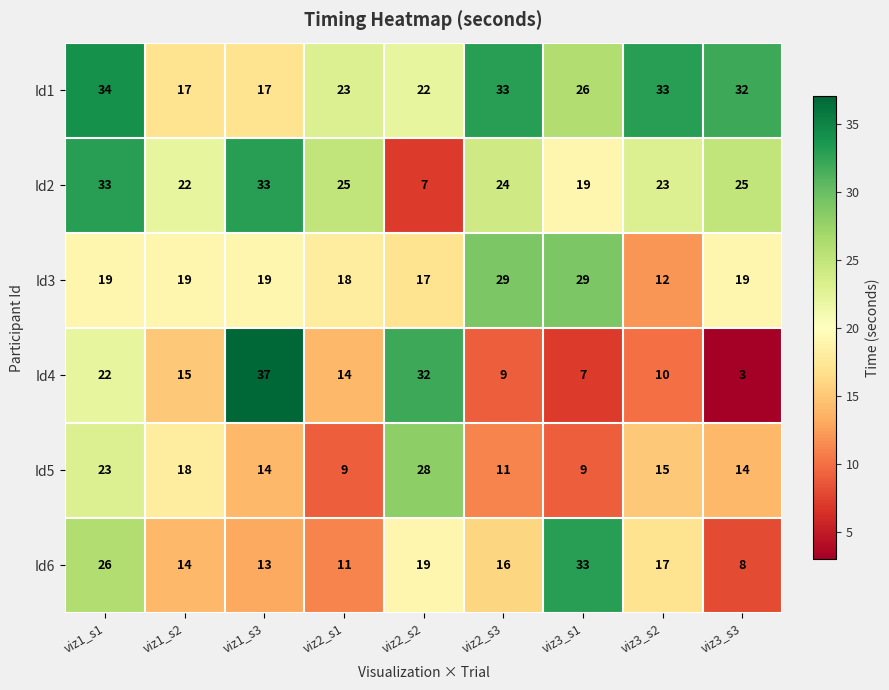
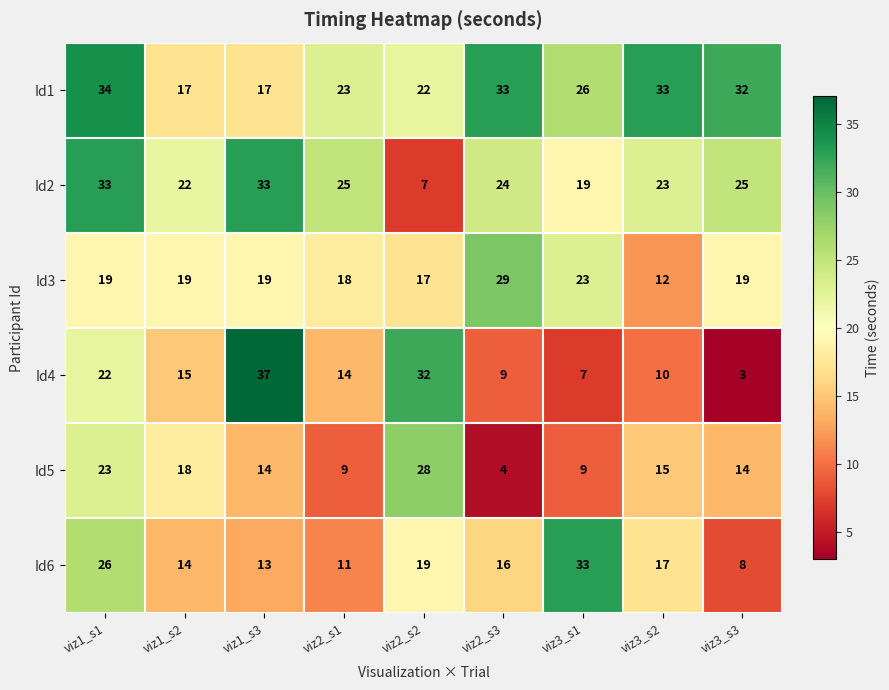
  {
    "Id1": {
      "viz1_s1": 34,
      "viz1_s2": 17,
      "viz1_s3": 17,
      "viz2_s1": 23,
      "viz2_s2": 22,
      "viz2_s3": 33,
      "viz3_s1": 26,
      "viz3_s2": 33,
      "viz3_s3": 32
    },
    "Id2": {
      "viz1_s1": 33,
      "viz1_s2": 22,
      "viz1_s3": 33,
      "viz2_s1": 25,
      "viz2_s2": 7,
      "viz2_s3": 24,
      "viz3_s1": 19,
      "viz3_s2": 23,
      "viz3_s3": 25
    },
    "Id3": {
      "viz1_s1": 19,
      "viz1_s2": 19,
      "viz1_s3": 19,
      "viz2_s1": 18,
      "viz2_s2": 17,
      "viz2_s3": 29,
-     "viz3_s1": 29,
+     "viz3_s1": 23,
      "viz3_s2": 12,
      "viz3_s3": 19
    },
    "Id4": {
      "viz1_s1": 22,
      "viz1_s2": 15,
      "viz1_s3": 37,
      "viz2_s1": 14,
      "viz2_s2": 32,
      "viz2_s3": 9,
      "viz3_s1": 7,
      "viz3_s2": 10,
      "viz3_s3": 3
    },
    "Id5": {
      "viz1_s1": 23,
      "viz1_s2": 18,
      "viz1_s3": 14,
      "viz2_s1": 9,
      "viz2_s2": 28,
-     "viz2_s3": 11,
+     "viz2_s3": 4,
      "viz3_s1": 9,
      "viz3_s2": 15,
      "viz3_s3": 14
    },
    "Id6": {
      "viz1_s1": 26,
      "viz1_s2": 14,
      "viz1_s3": 13,
      "viz2_s1": 11,
      "viz2_s2": 19,
      "viz2_s3": 16,
      "viz3_s1": 33,
      "viz3_s2": 17,
      "viz3_s3": 8
    }
  }
